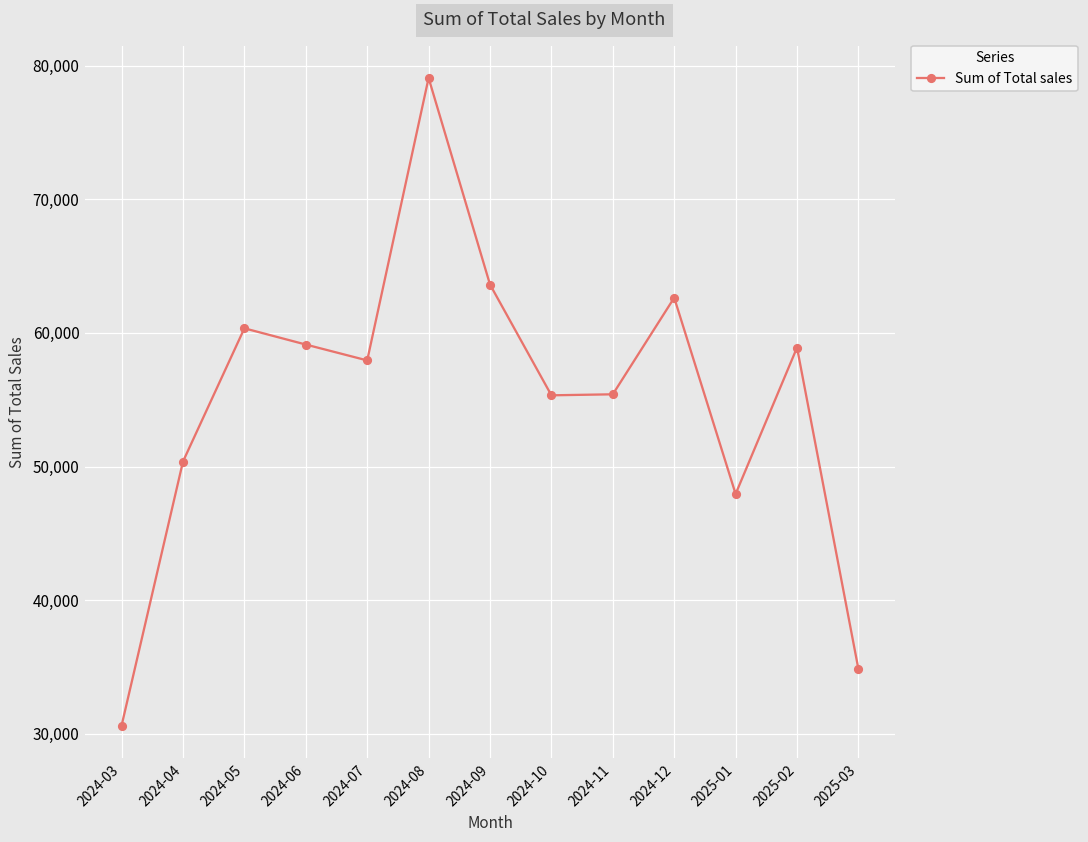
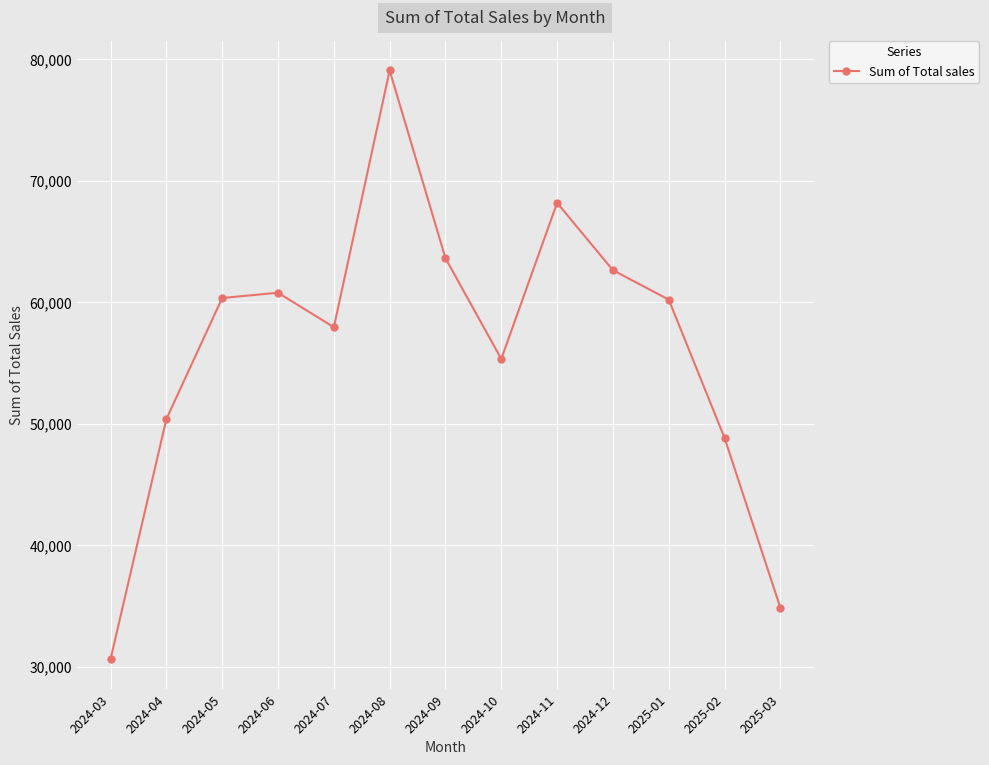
  {
    "2024-03": "30,600",
    "2024-04": "50,400",
    "2024-05": "60,300",
-   "2024-06": "59,100",
+   "2024-06": "60,800",
    "2024-07": "57,900",
    "2024-08": "79,100",
    "2024-09": "63,600",
    "2024-10": "55,300",
-   "2024-11": "55,400",
+   "2024-11": "68,200",
    "2024-12": "62,600",
-   "2025-01": "47,900",
-   "2025-02": "58,900",
+   "2025-01": "60,200",
+   "2025-02": "48,800",
    "2025-03": "34,800"
  }
